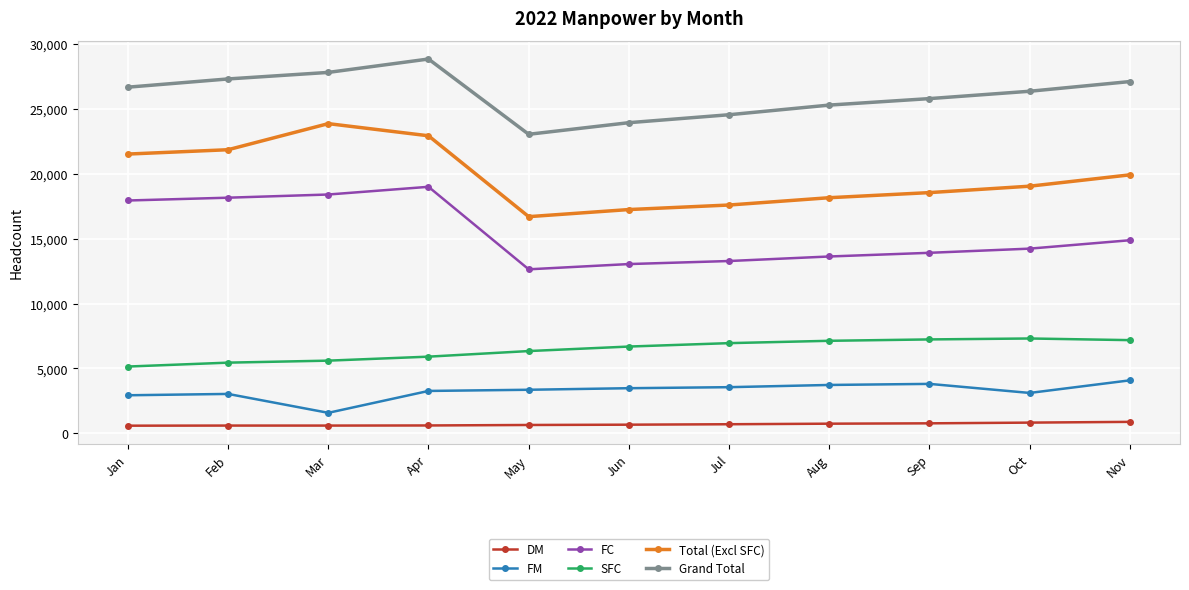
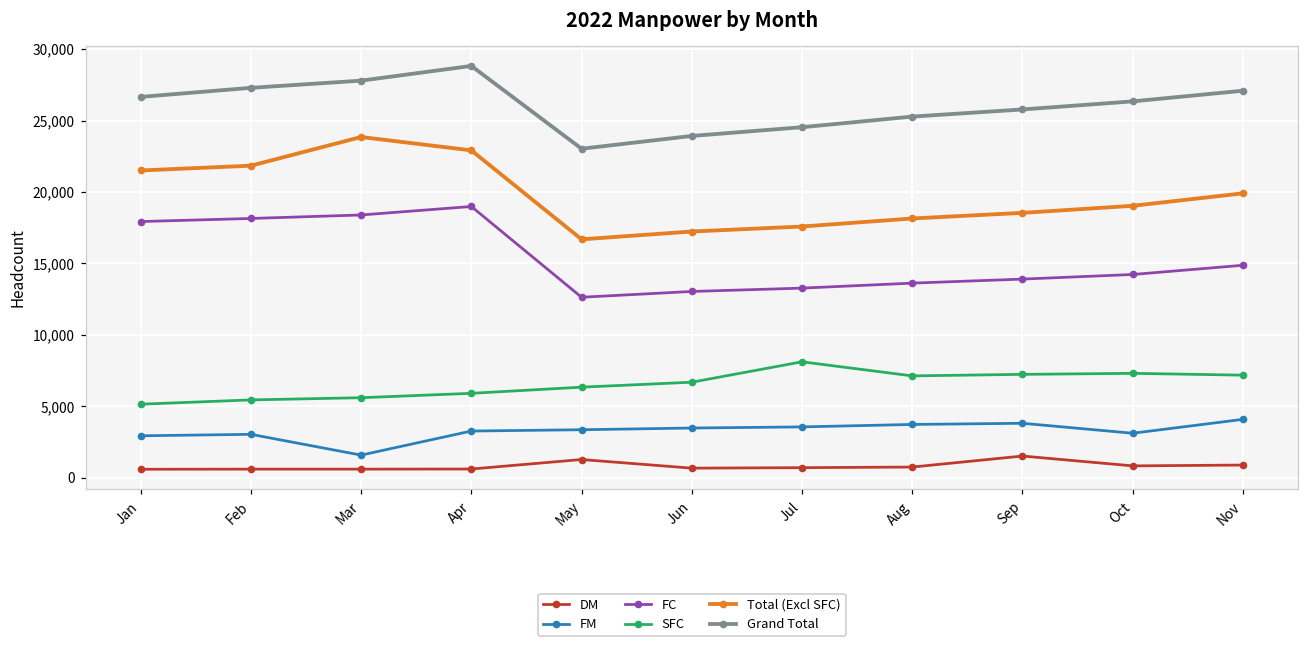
  {
    "DM": {
      "Jan": "600",
      "Feb": "600",
      "Mar": "600",
      "Apr": "600",
-     "May": "700",
+     "May": "1,300",
      "Jun": "700",
      "Jul": "700",
      "Aug": "800",
-     "Sep": "800",
+     "Sep": "1,500",
      "Oct": "800",
      "Nov": "900"
    },
    "FM": {
      "Jan": "2,900",
      "Feb": "3,000",
      "Mar": "1,600",
      "Apr": "3,300",
      "May": "3,400",
      "Jun": "3,500",
      "Jul": "3,600",
      "Aug": "3,700",
      "Sep": "3,800",
      "Oct": "3,100",
      "Nov": "4,100"
    },
    "FC": {
      "Jan": "17,900",
      "Feb": "18,200",
      "Mar": "18,400",
      "Apr": "19,000",
      "May": "12,600",
      "Jun": "13,000",
      "Jul": "13,300",
      "Aug": "13,600",
      "Sep": "13,900",
      "Oct": "14,200",
      "Nov": "14,900"
    },
    "SFC": {
      "Jan": "5,200",
      "Feb": "5,500",
      "Mar": "5,600",
      "Apr": "5,900",
      "May": "6,300",
      "Jun": "6,700",
-     "Jul": "7,000",
+     "Jul": "8,100",
      "Aug": "7,100",
      "Sep": "7,200",
      "Oct": "7,300",
      "Nov": "7,200"
    },
    "Total (Excl SFC)": {
      "Jan": "21,500",
      "Feb": "21,800",
      "Mar": "23,900",
      "Apr": "22,900",
      "May": "16,700",
      "Jun": "17,200",
      "Jul": "17,600",
      "Aug": "18,200",
      "Sep": "18,500",
      "Oct": "19,000",
      "Nov": "19,900"
    },
    "Grand Total": {
      "Jan": "26,700",
      "Feb": "27,300",
      "Mar": "27,800",
      "Apr": "28,800",
      "May": "23,000",
      "Jun": "23,900",
      "Jul": "24,500",
      "Aug": "25,300",
      "Sep": "25,800",
      "Oct": "26,300",
      "Nov": "27,100"
    }
  }
